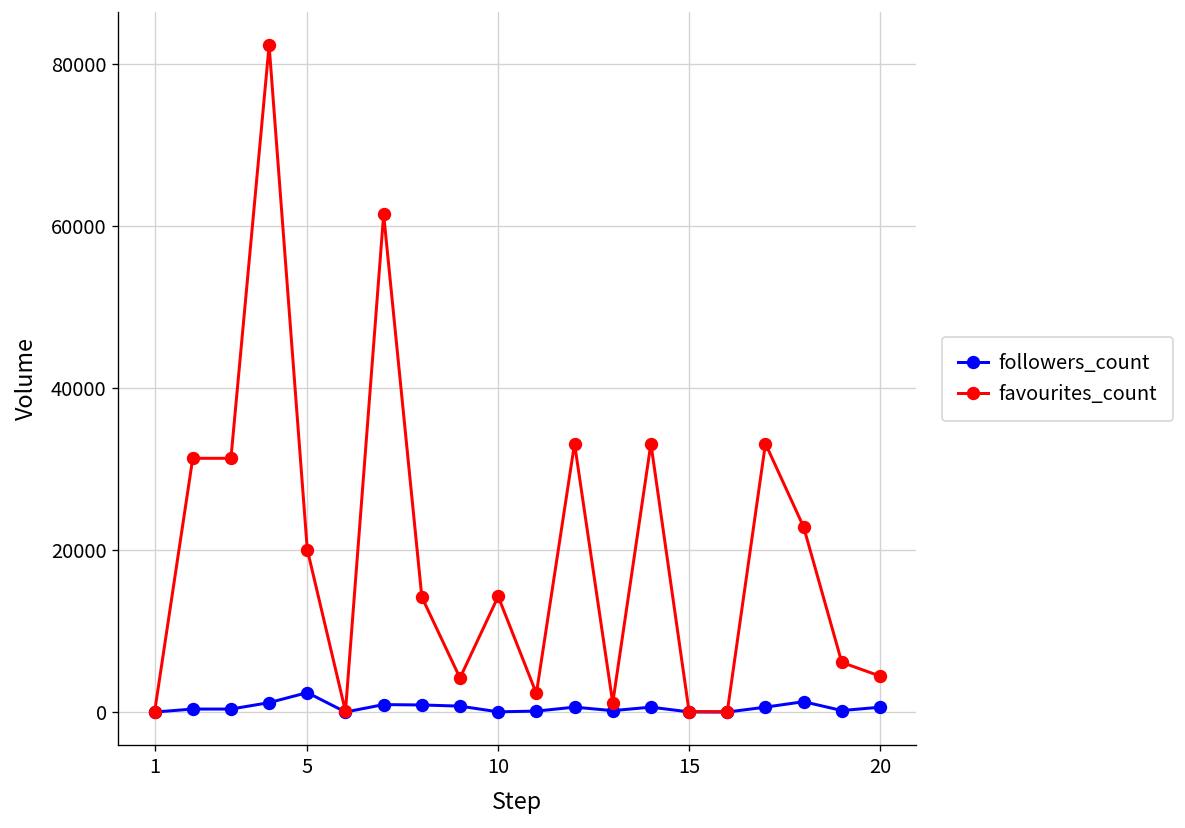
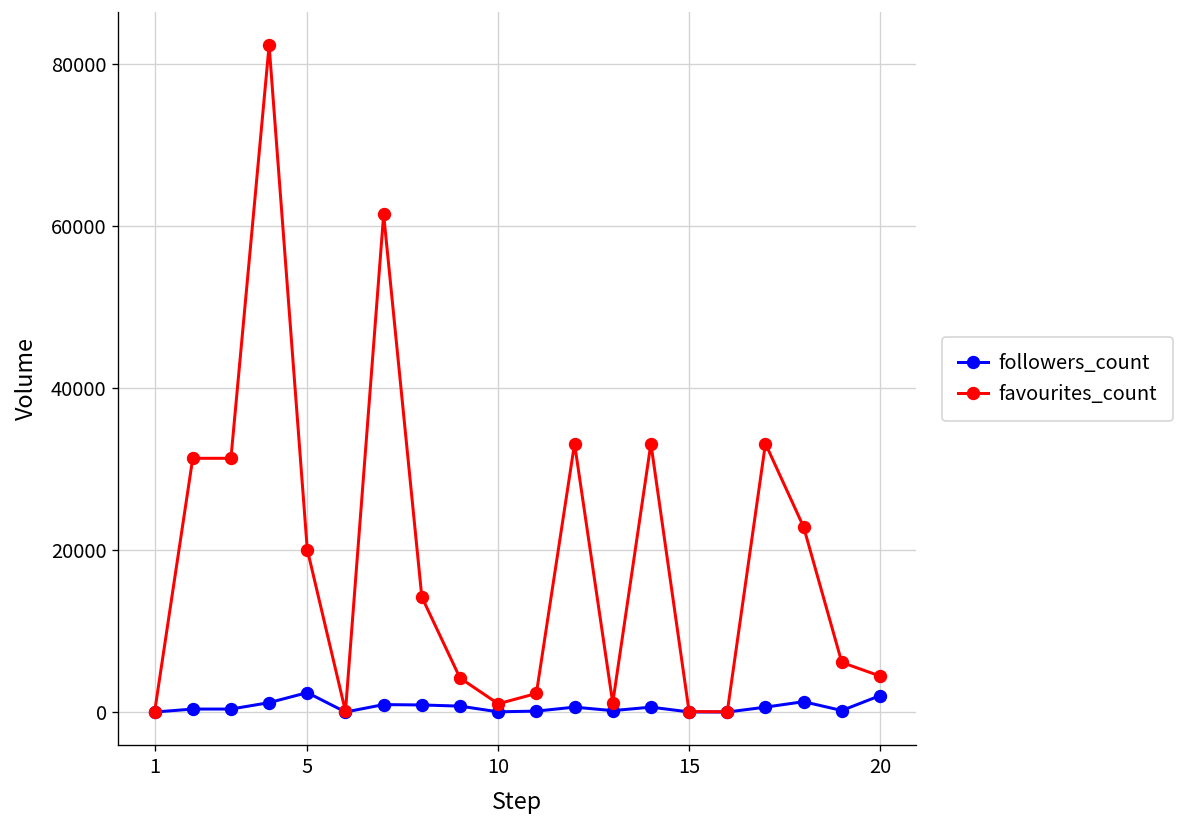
  {
    "followers_count": {
      "5": 2000,
      "10": 0,
-     "20": 1000
+     "20": 2000
    },
    "favourites_count": {
      "5": 20000,
-     "10": 14000,
+     "10": 1000,
      "20": 4000
    }
  }
